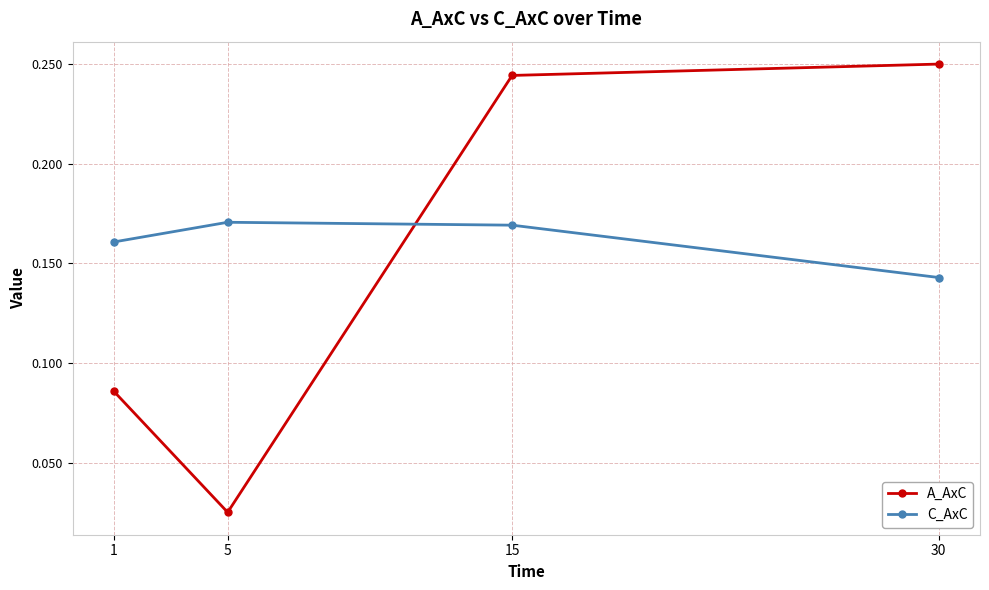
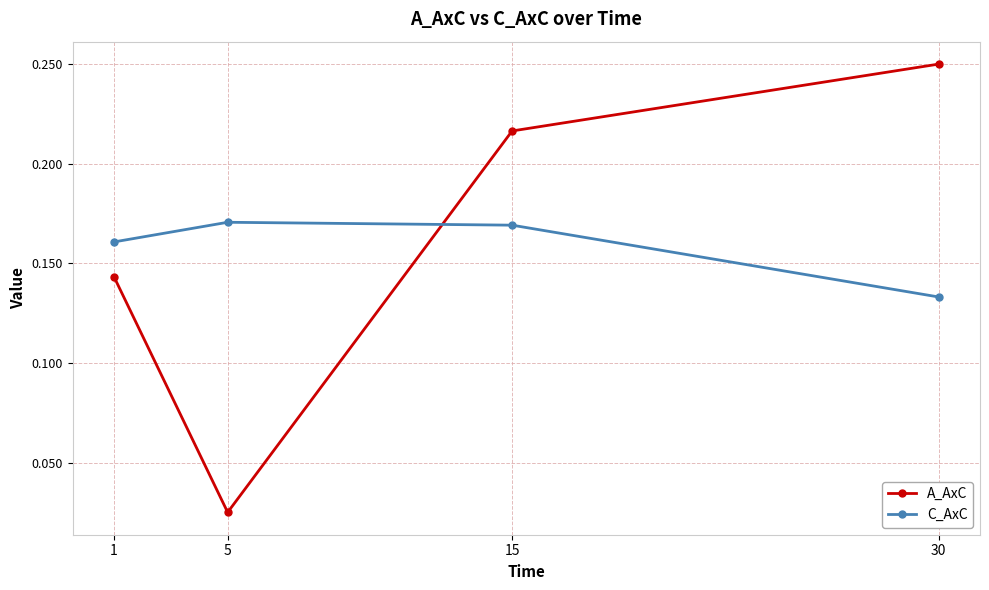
  {
    "A_AxC": {
-     "1": 0.086,
+     "1": 0.143,
      "5": 0.025,
-     "15": 0.244,
+     "15": 0.216,
      "30": 0.250
    },
    "C_AxC": {
      "1": 0.161,
      "5": 0.171,
      "15": 0.169,
-     "30": 0.143
+     "30": 0.133
    }
  }
